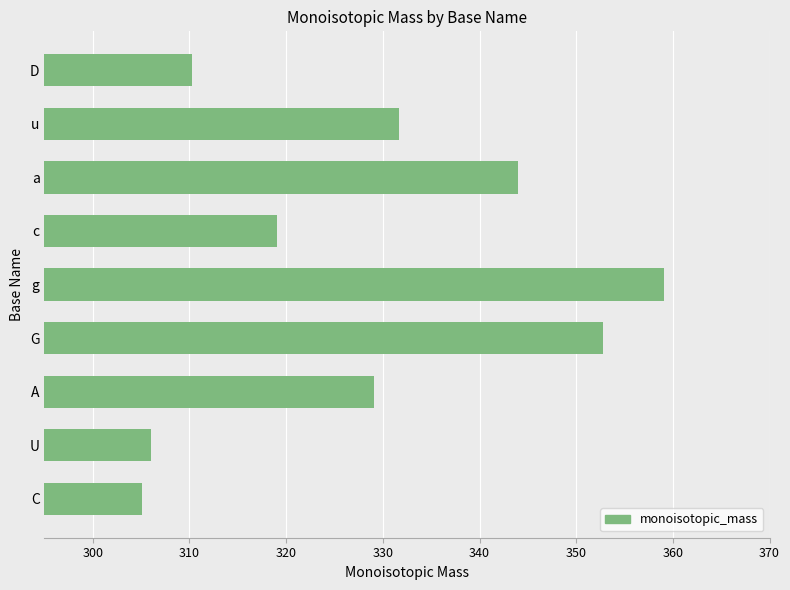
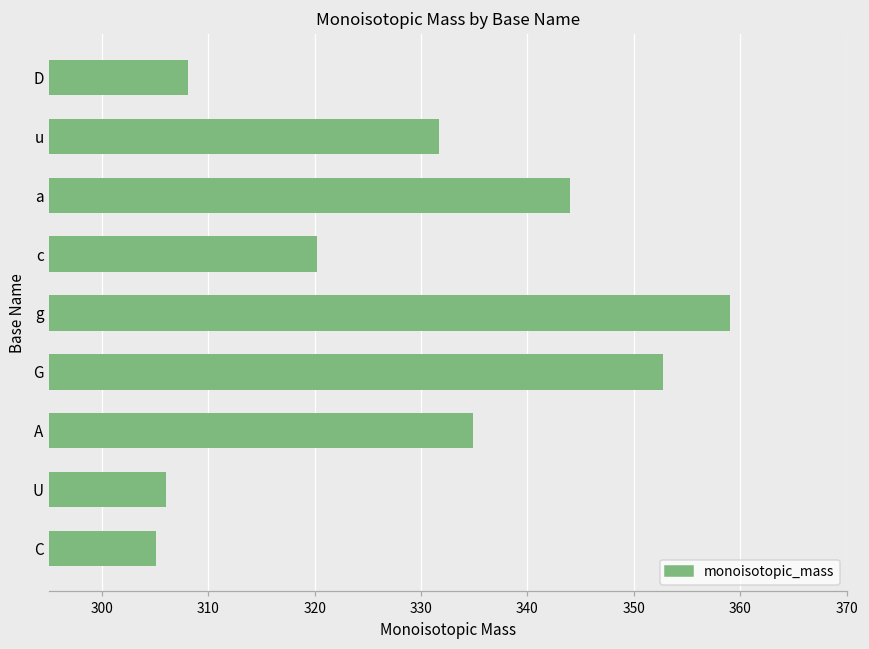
  {
-   "D": 310,
+   "D": 308,
    "u": 332,
    "a": 344,
-   "c": 319,
+   "c": 320,
    "g": 359,
    "G": 353,
-   "A": 329,
+   "A": 335,
    "U": 306,
    "C": 305
  }
